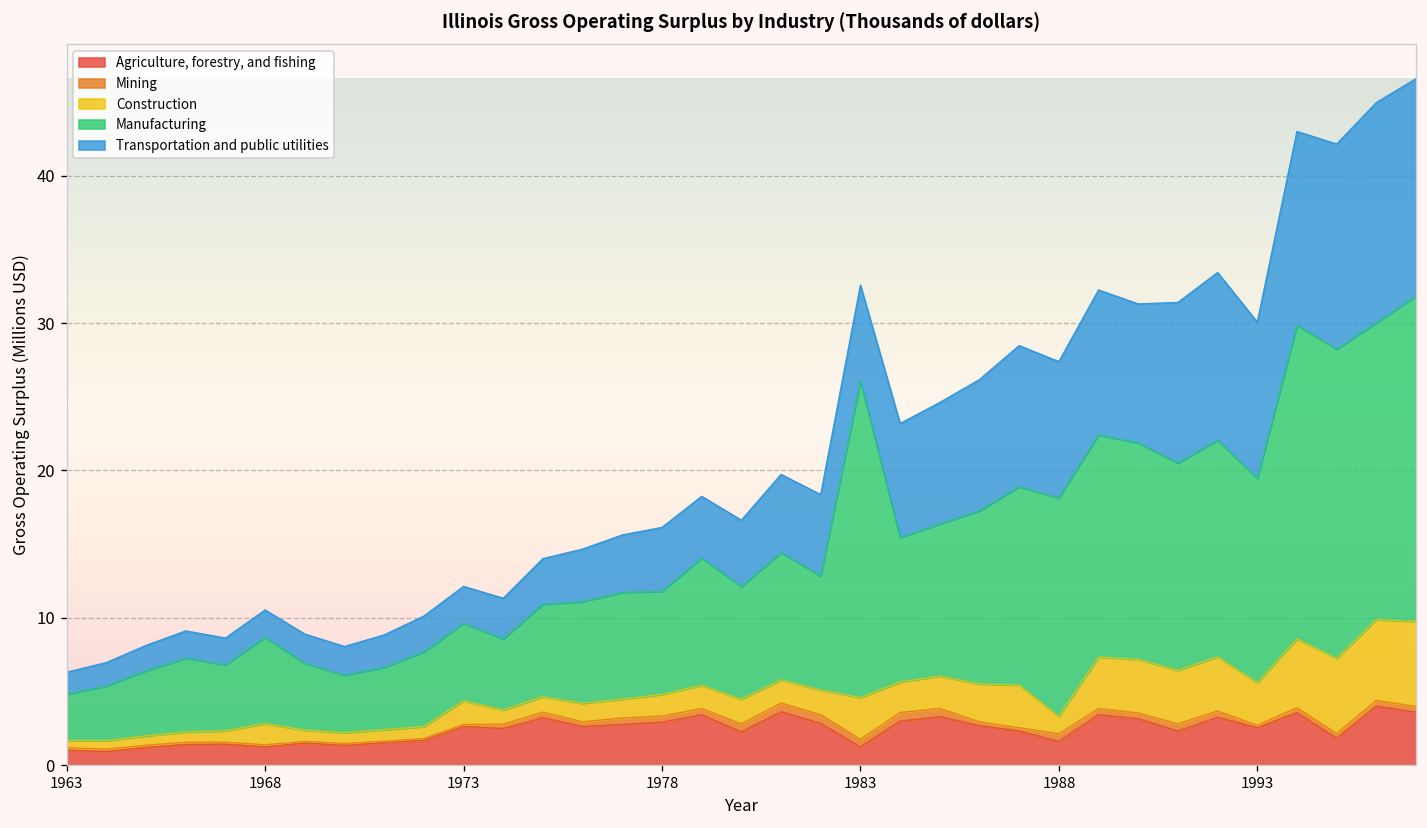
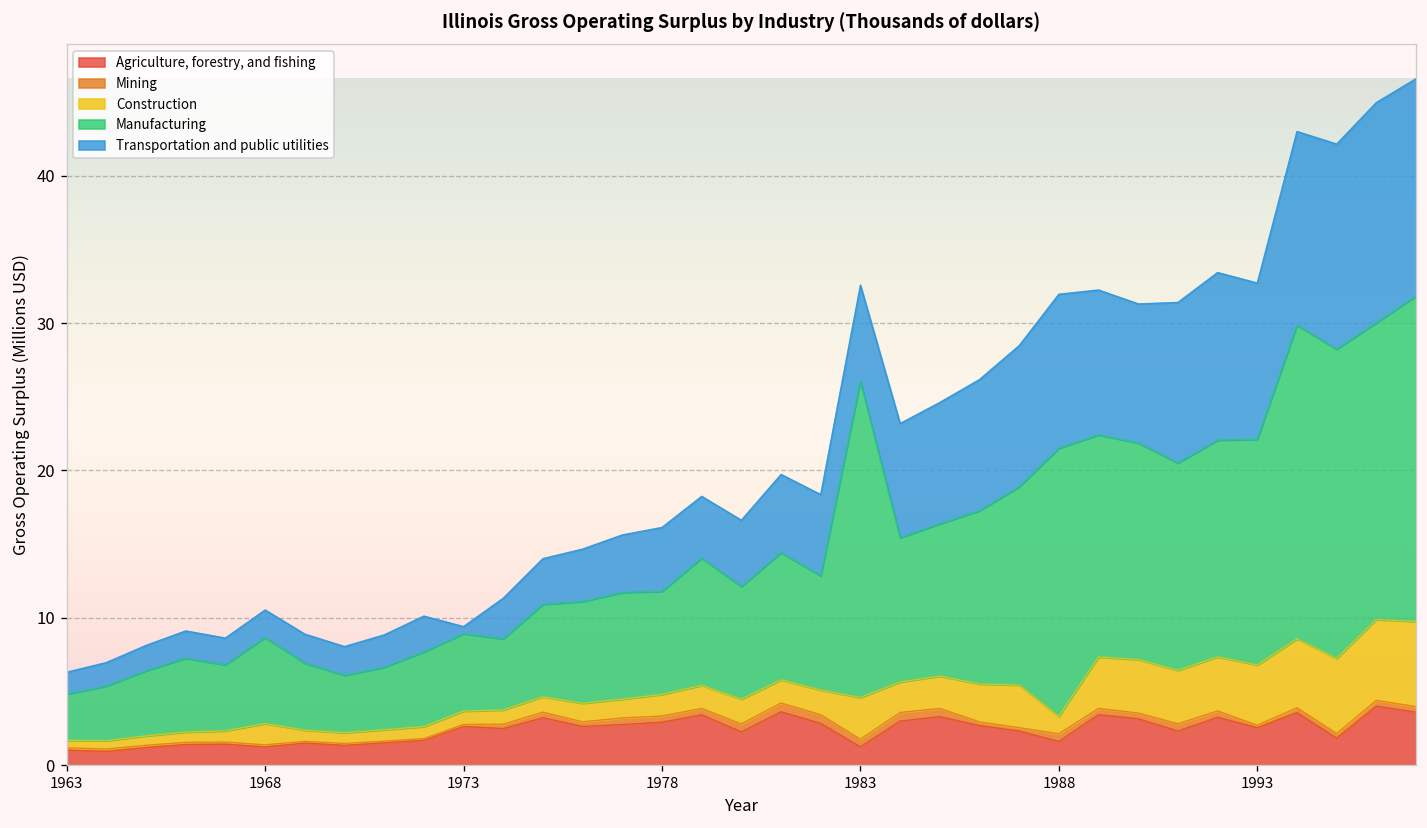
  {
    "Construction": {
      "1963": 0.5,
      "1968": 1.4,
-     "1973": 1.6,
+     "1973": 0.9,
      "1978": 1.5,
      "1983": 2.8,
      "1988": 1.2,
-     "1993": 2.9
+     "1993": 4.1
    },
    "Manufacturing": {
      "1963": 3.1,
      "1968": 5.8,
      "1973": 5.3,
      "1978": 7.0,
      "1983": 21.5,
-     "1988": 14.8,
-     "1993": 13.9
+     "1988": 18.2,
+     "1993": 15.3
    },
    "Transportation and public utilities": {
      "1963": 1.5,
      "1968": 1.9,
-     "1973": 2.5,
+     "1973": 0.5,
      "1978": 4.3,
      "1983": 6.5,
-     "1988": 9.2,
+     "1988": 10.5,
      "1993": 10.6
    }
  }
